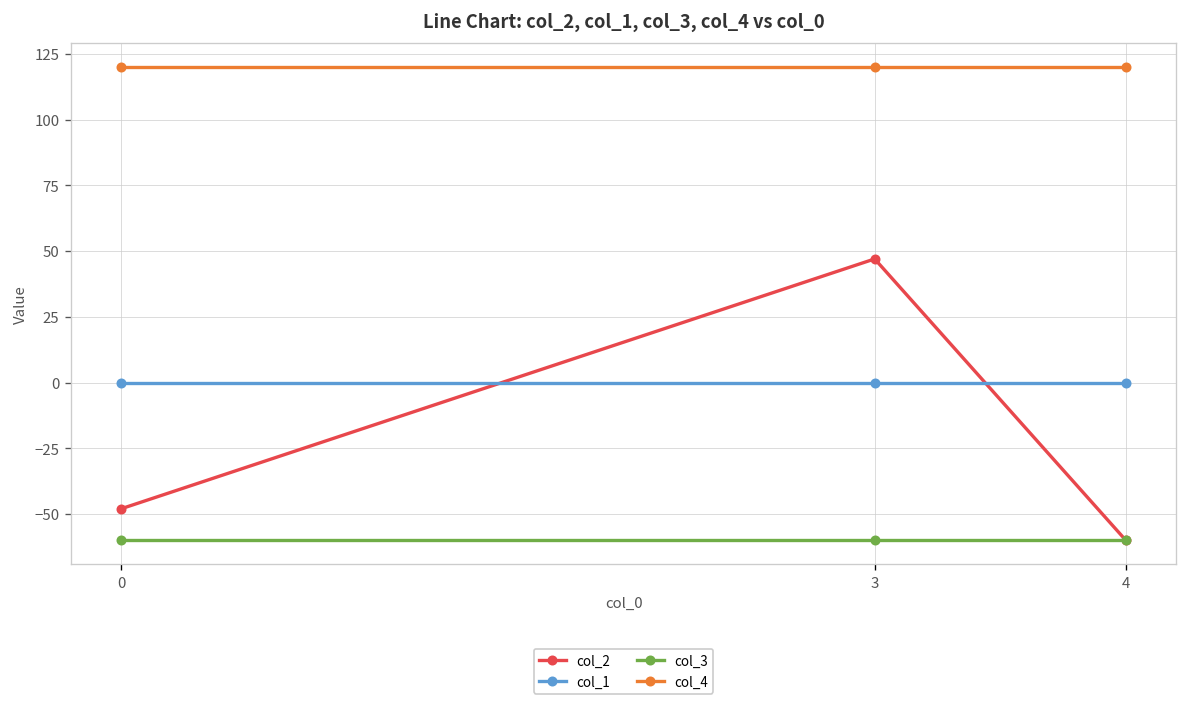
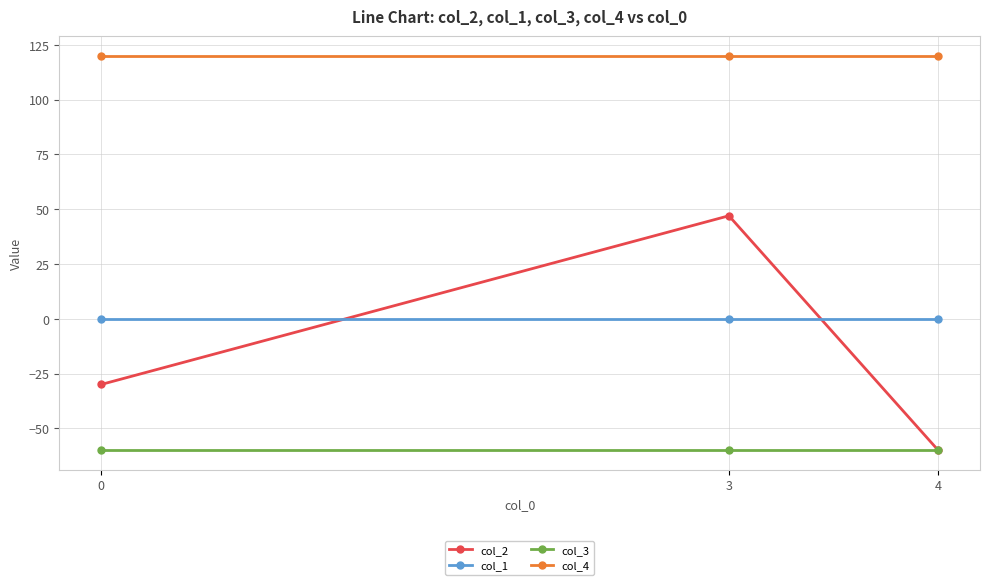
  {
    "col_2": {
-     "0": -48,
+     "0": -30,
      "3": 47
    },
    "col_1": {
      "0": 0,
      "3": 0,
      "4": 0
    },
    "col_3": {
      "0": -60,
      "3": -60
    },
    "col_4": {
      "0": 120,
      "3": 120,
      "4": 120
    }
  }
